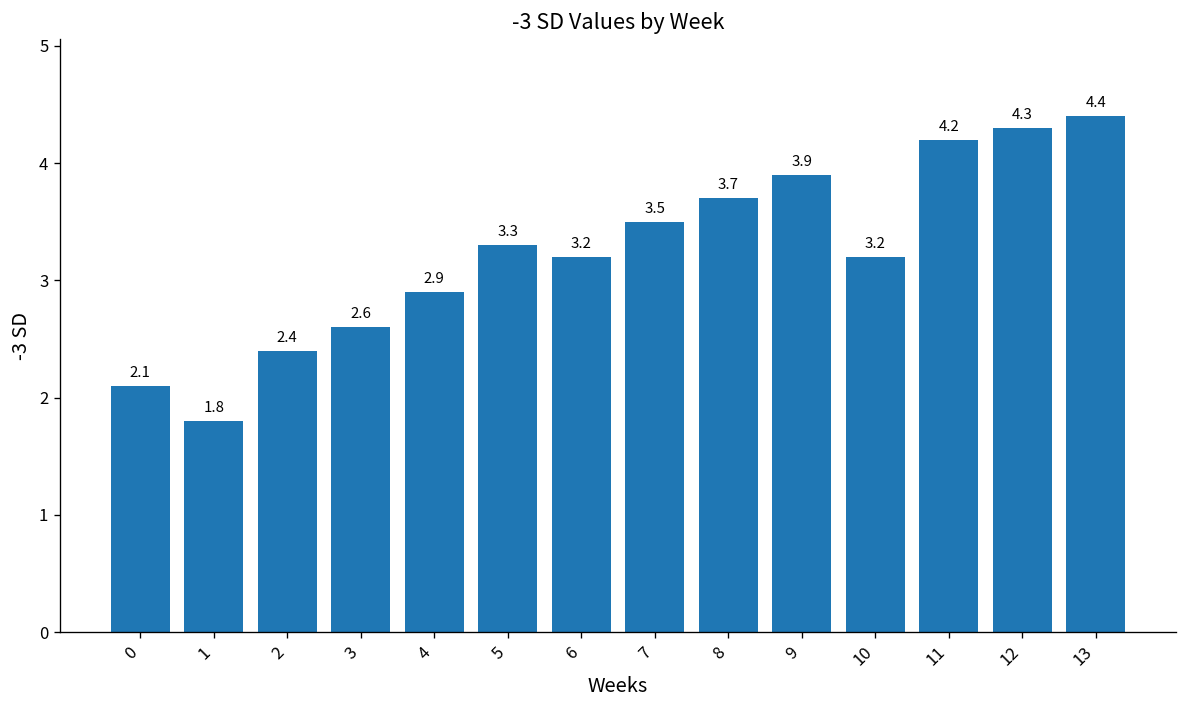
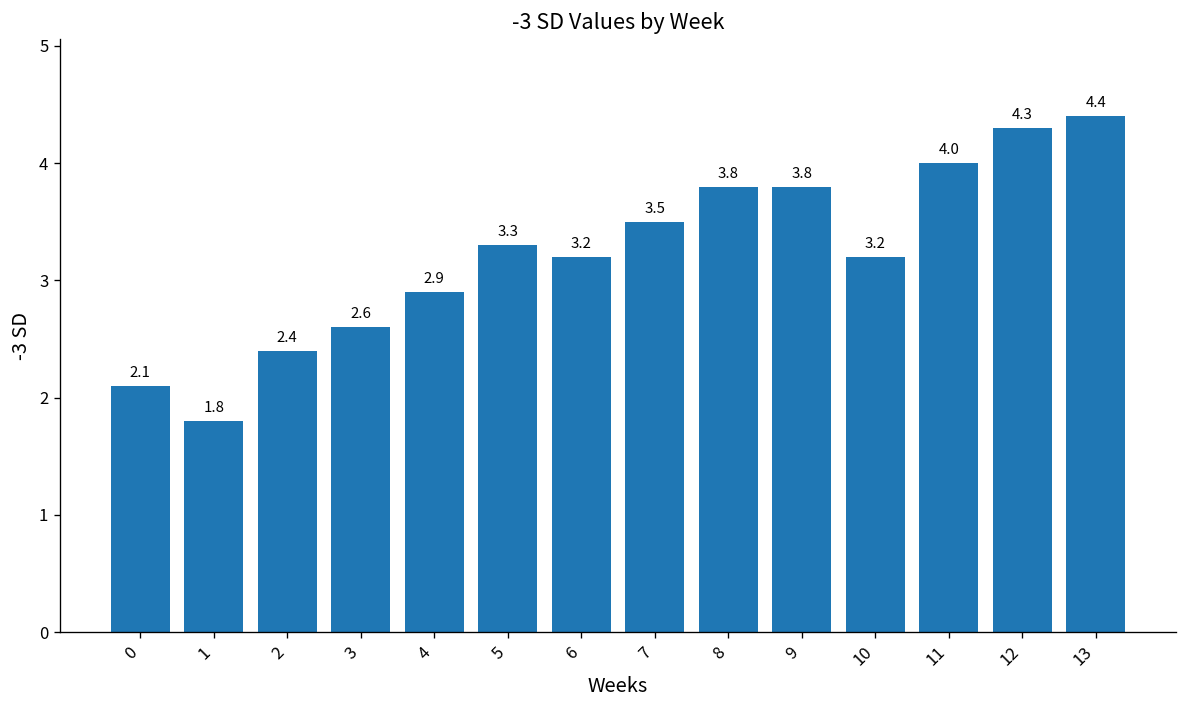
  {
    "0": 2.1,
    "1": 1.8,
    "2": 2.4,
    "3": 2.6,
    "4": 2.9,
    "5": 3.3,
    "6": 3.2,
    "7": 3.5,
-   "8": 3.7,
-   "9": 3.9,
+   "8": 3.8,
+   "9": 3.8,
    "10": 3.2,
-   "11": 4.2,
+   "11": 4.0,
    "12": 4.3,
    "13": 4.4
  }
